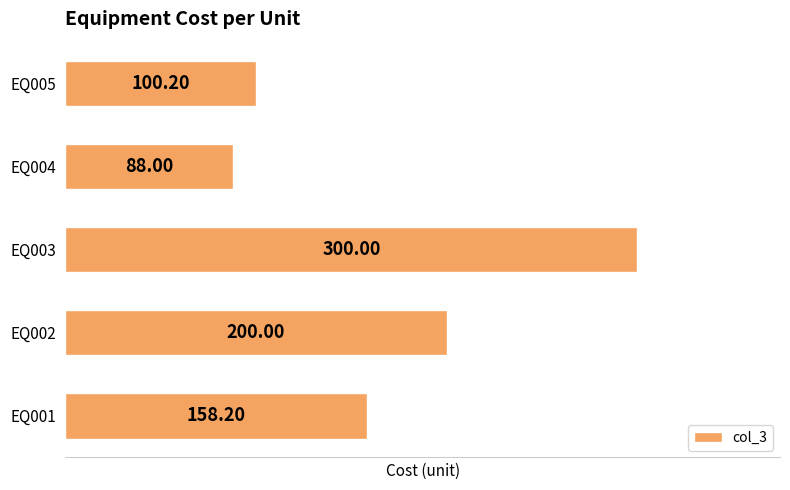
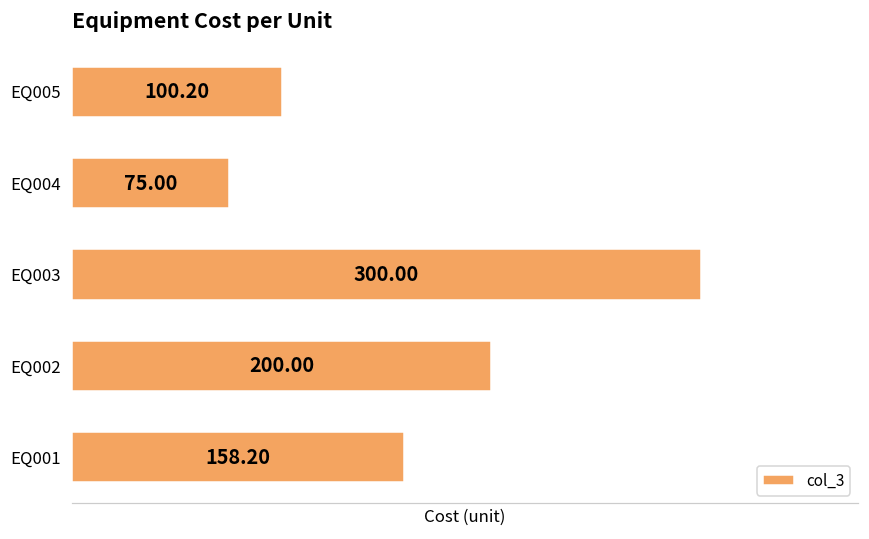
  {
    "EQ005": 100.20,
-   "EQ004": 88.00,
+   "EQ004": 75.00,
    "EQ003": 300.00,
    "EQ002": 200.00,
    "EQ001": 158.20
  }
